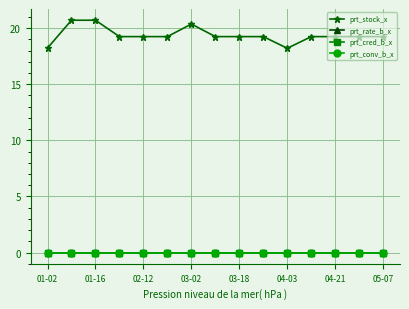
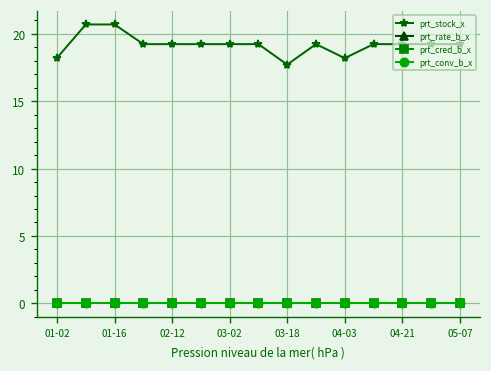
  {
    "prt_stock_x": {
      "01-02": 18.2,
      "01-16": 20.7,
      "02-12": 19.2,
-     "03-02": 20.4,
-     "03-18": 19.2,
+     "03-02": 19.2,
+     "03-18": 17.7,
      "04-03": 18.2
    },
    "prt_conv_b_x": {
      "01-02": 0.0,
      "01-16": 0.0,
      "02-12": 0.0,
      "03-02": 0.0,
      "03-18": 0.0,
      "04-03": 0.0,
      "04-21": 0.0,
      "05-07": 0.0
    }
  }
